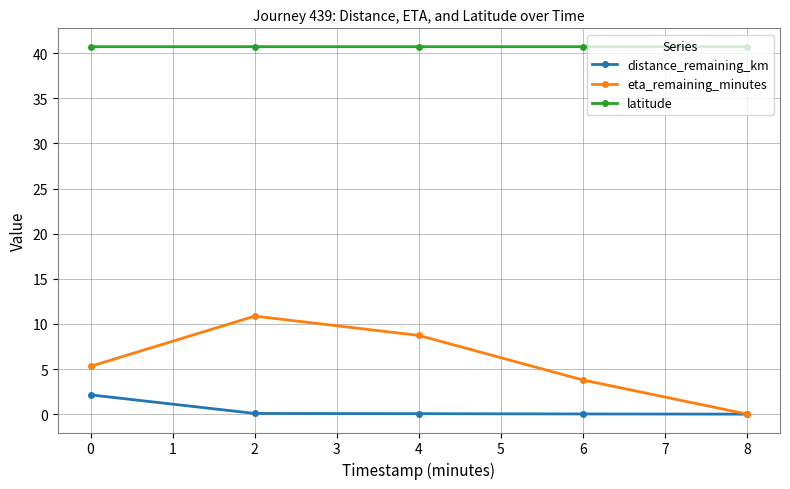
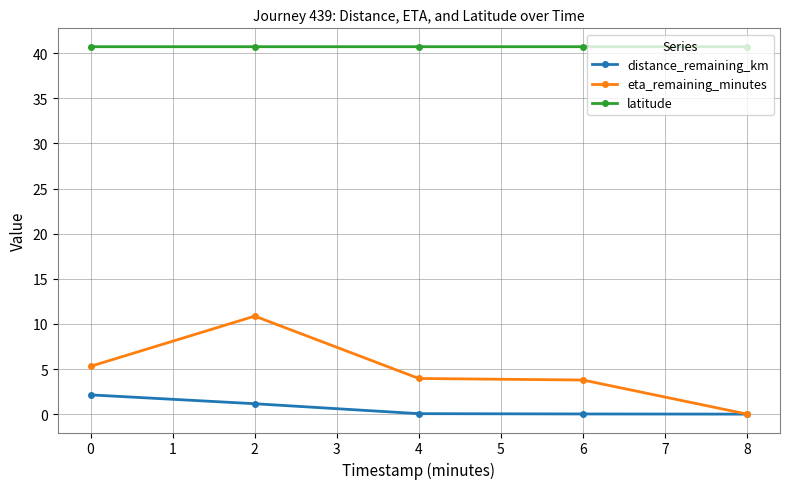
  {
    "distance_remaining_km": {
      "0": 2,
-     "2": 0,
+     "2": 1,
      "4": 0,
      "6": 0
    },
    "eta_remaining_minutes": {
      "0": 5,
      "2": 11,
-     "4": 9,
+     "4": 4,
      "6": 4
    },
    "latitude": {
      "0": 41,
      "2": 41,
      "4": 41,
      "6": 41
    }
  }
